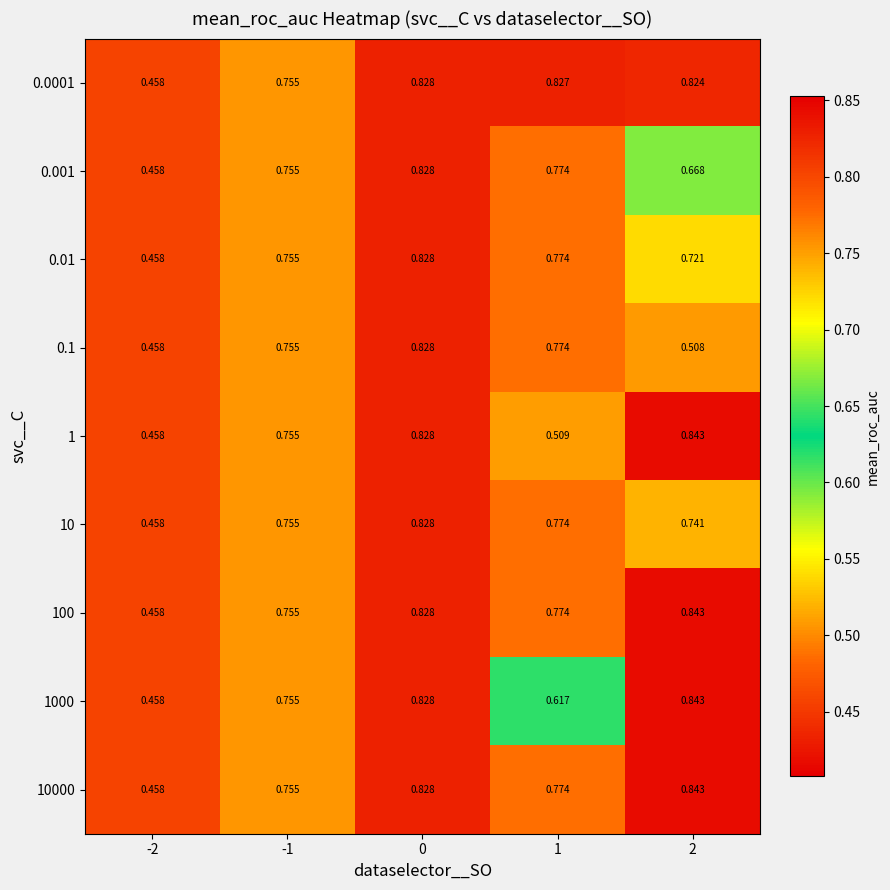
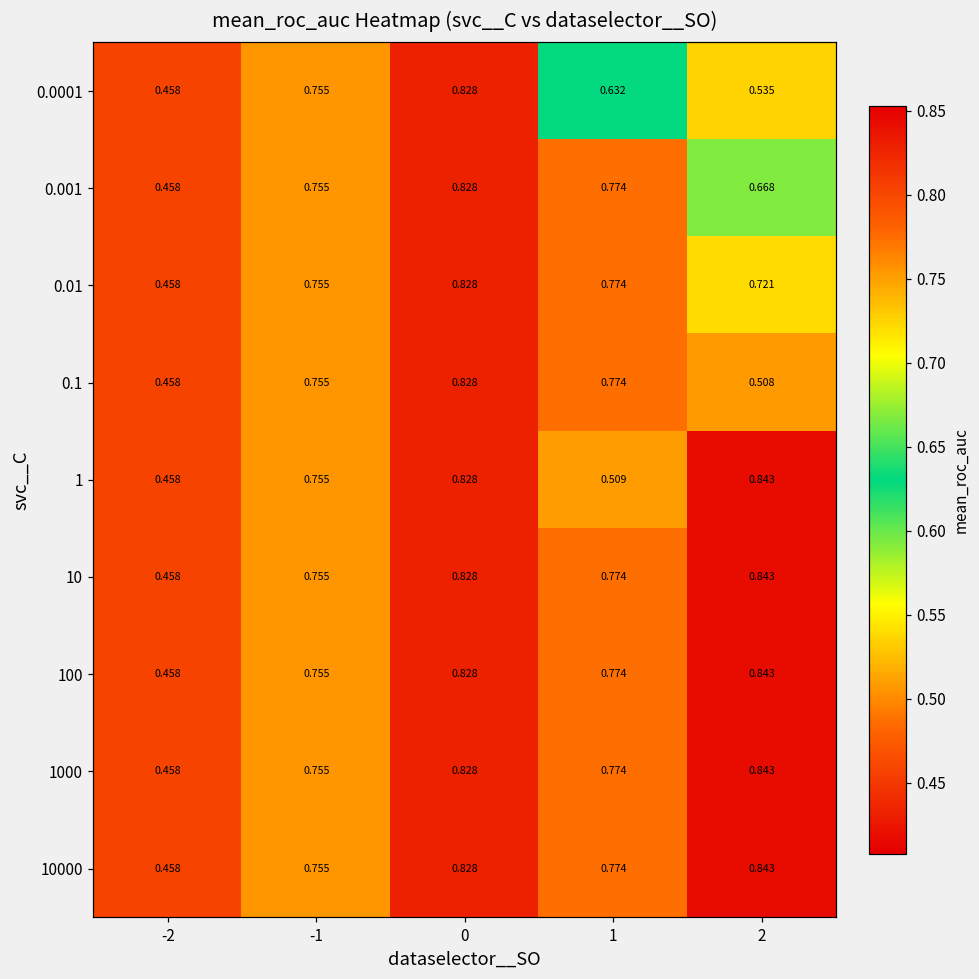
  {
    "0.0001": {
      "-2": 0.458,
      "-1": 0.755,
      "0": 0.828,
-     "1": 0.827,
-     "2": 0.824
+     "1": 0.632,
+     "2": 0.535
    },
    "0.001": {
      "-2": 0.458,
      "-1": 0.755,
      "0": 0.828,
      "1": 0.774,
      "2": 0.668
    },
    "0.01": {
      "-2": 0.458,
      "-1": 0.755,
      "0": 0.828,
      "1": 0.774,
      "2": 0.721
    },
    "0.1": {
      "-2": 0.458,
      "-1": 0.755,
      "0": 0.828,
      "1": 0.774,
      "2": 0.508
    },
    "1": {
      "-2": 0.458,
      "-1": 0.755,
      "0": 0.828,
      "1": 0.509,
      "2": 0.843
    },
    "10": {
      "-2": 0.458,
      "-1": 0.755,
      "0": 0.828,
      "1": 0.774,
-     "2": 0.741
+     "2": 0.843
    },
    "100": {
      "-2": 0.458,
      "-1": 0.755,
      "0": 0.828,
      "1": 0.774,
      "2": 0.843
    },
    "1000": {
      "-2": 0.458,
      "-1": 0.755,
      "0": 0.828,
-     "1": 0.617,
+     "1": 0.774,
      "2": 0.843
    },
    "10000": {
      "-2": 0.458,
      "-1": 0.755,
      "0": 0.828,
      "1": 0.774,
      "2": 0.843
    }
  }
